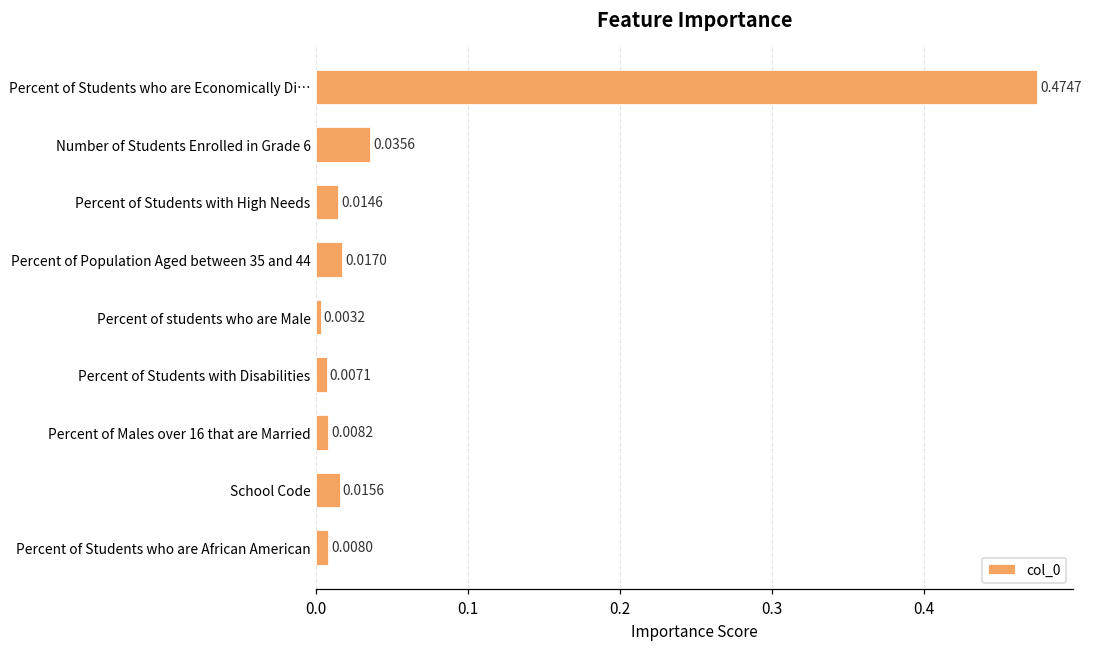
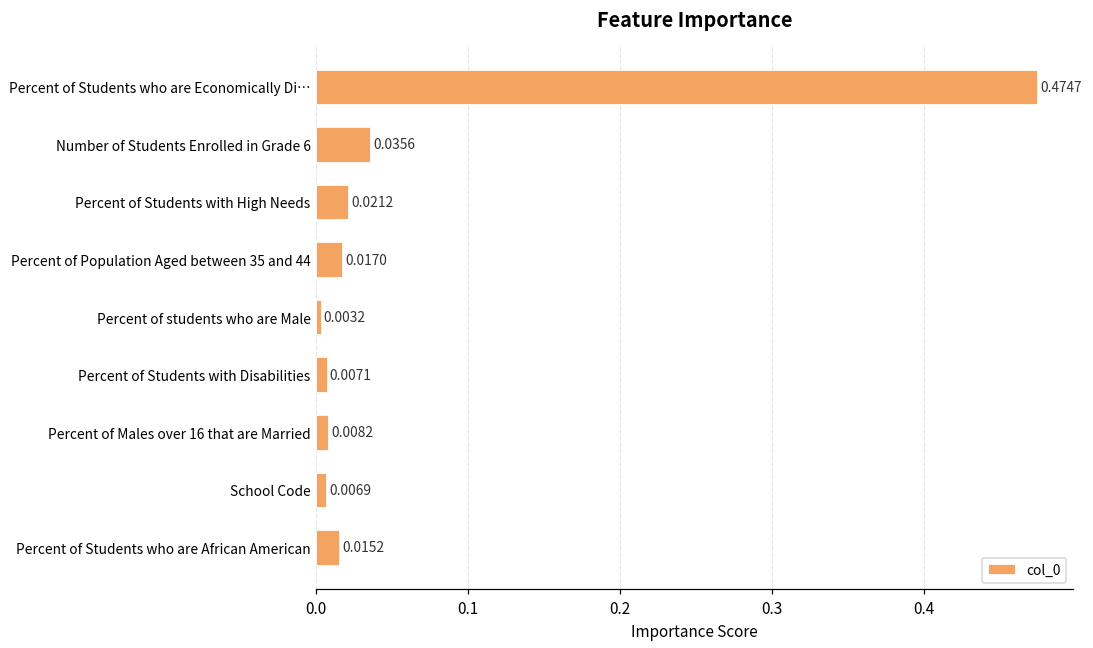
  {
    "Percent of Students who are Economically Di…": 0.4747,
    "Number of Students Enrolled in Grade 6": 0.0356,
-   "Percent of Students with High Needs": 0.0146,
+   "Percent of Students with High Needs": 0.0212,
    "Percent of Population Aged between 35 and 44": 0.0170,
    "Percent of students who are Male": 0.0032,
    "Percent of Students with Disabilities": 0.0071,
    "Percent of Males over 16 that are Married": 0.0082,
-   "School Code": 0.0156,
-   "Percent of Students who are African American": 0.0080
+   "School Code": 0.0069,
+   "Percent of Students who are African American": 0.0152
  }
